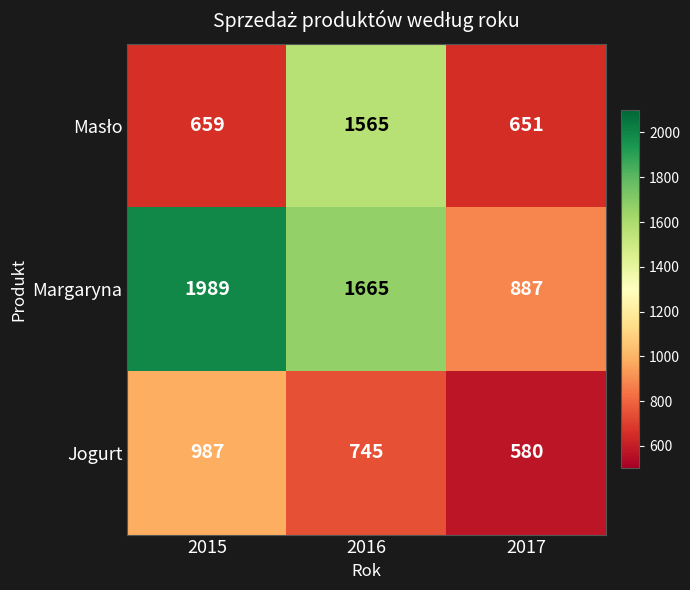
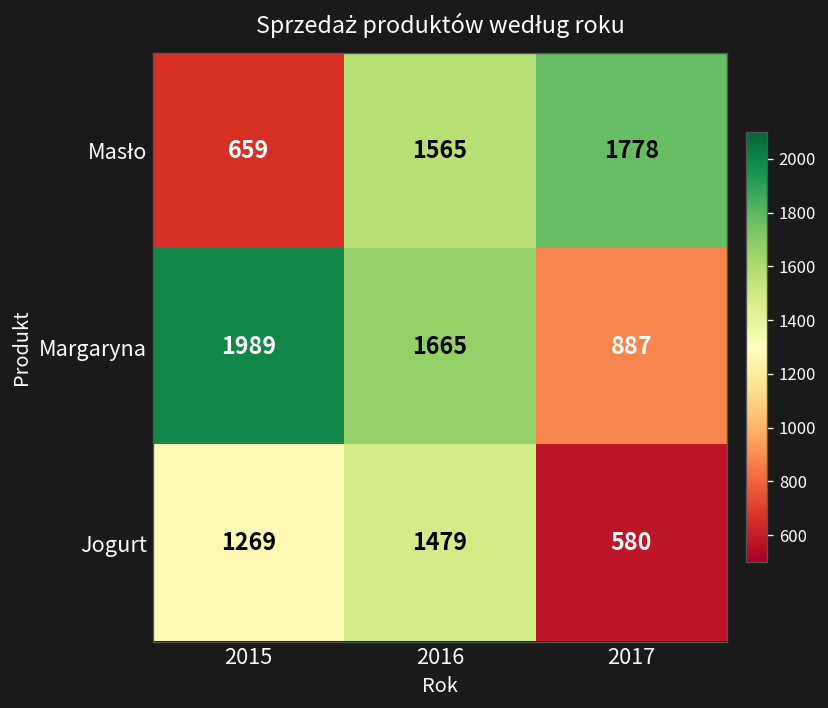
  {
    "Masło": {
      "2015": 659,
      "2016": 1565,
-     "2017": 651
+     "2017": 1778
    },
    "Margaryna": {
      "2015": 1989,
      "2016": 1665,
      "2017": 887
    },
    "Jogurt": {
-     "2015": 987,
-     "2016": 745,
+     "2015": 1269,
+     "2016": 1479,
      "2017": 580
    }
  }
